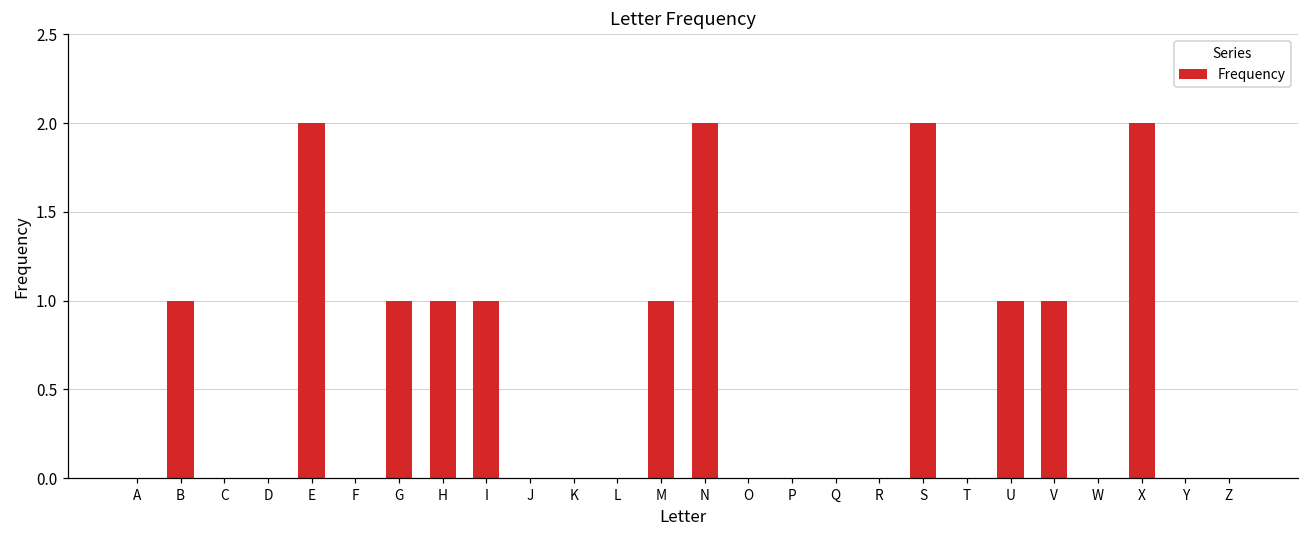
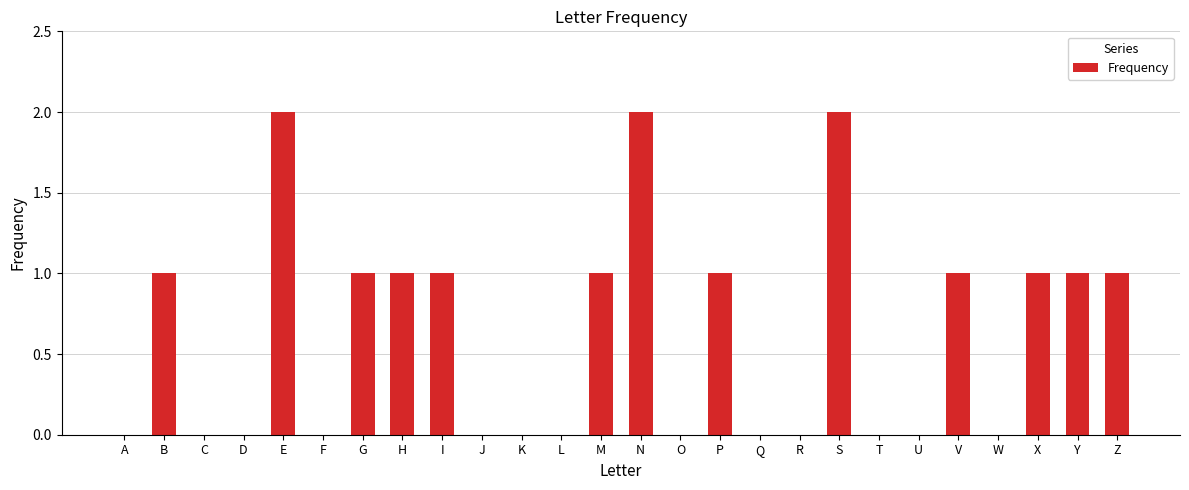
  {
    "A": 0,
    "B": 1,
    "C": 0,
    "D": 0,
    "E": 2,
    "F": 0,
    "G": 1,
    "H": 1,
    "I": 1,
    "J": 0,
    "K": 0,
    "L": 0,
    "M": 1,
    "N": 2,
    "O": 0,
-   "P": 0,
+   "P": 1,
    "Q": 0,
    "R": 0,
    "S": 2,
    "T": 0,
-   "U": 1,
+   "U": 0,
    "V": 1,
    "W": 0,
-   "X": 2,
-   "Y": 0,
-   "Z": 0
+   "X": 1,
+   "Y": 1,
+   "Z": 1
  }
